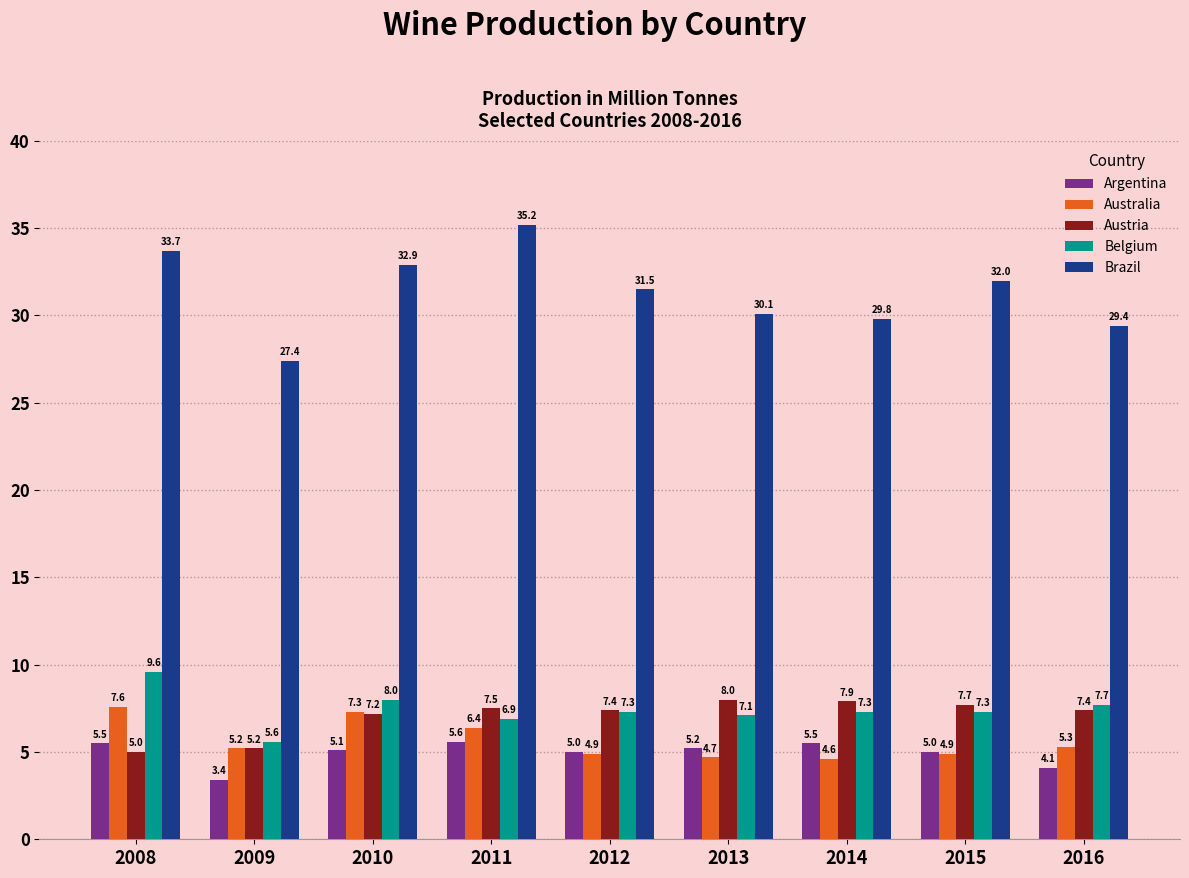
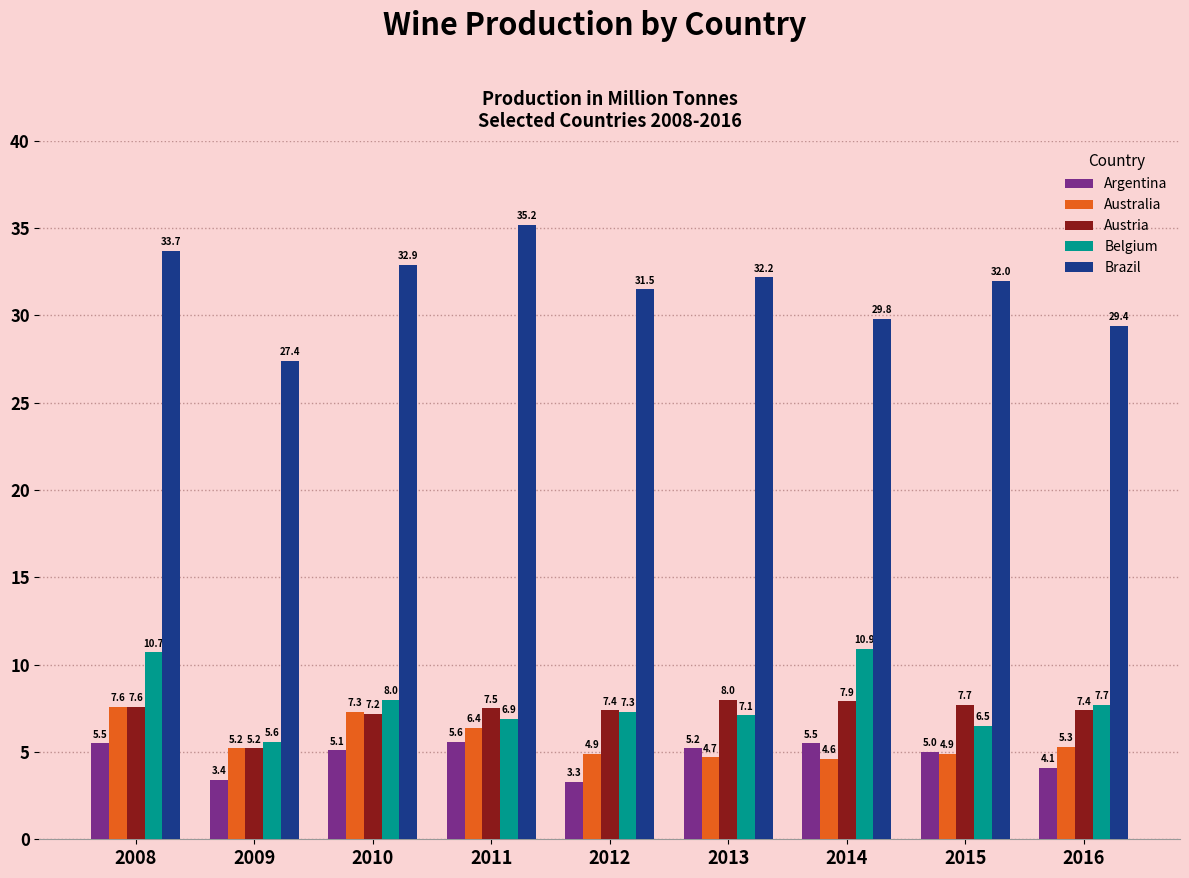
  {
    "Argentina": {
      "2008": 5.5,
      "2009": 3.4,
      "2010": 5.1,
      "2011": 5.6,
-     "2012": 5.0,
+     "2012": 3.3,
      "2013": 5.2,
      "2014": 5.5,
      "2015": 5.0,
      "2016": 4.1
    },
    "Australia": {
      "2008": 7.6,
      "2009": 5.2,
      "2010": 7.3,
      "2011": 6.4,
      "2012": 4.9,
      "2013": 4.7,
      "2014": 4.6,
      "2015": 4.9,
      "2016": 5.3
    },
    "Austria": {
-     "2008": 5.0,
+     "2008": 7.6,
      "2009": 5.2,
      "2010": 7.2,
      "2011": 7.5,
      "2012": 7.4,
      "2013": 8.0,
      "2014": 7.9,
      "2015": 7.7,
      "2016": 7.4
    },
    "Belgium": {
-     "2008": 9.6,
+     "2008": 10.7,
      "2009": 5.6,
      "2010": 8.0,
      "2011": 6.9,
      "2012": 7.3,
      "2013": 7.1,
-     "2014": 7.3,
-     "2015": 7.3,
+     "2014": 10.9,
+     "2015": 6.5,
      "2016": 7.7
    },
    "Brazil": {
      "2008": 33.7,
      "2009": 27.4,
      "2010": 32.9,
      "2011": 35.2,
      "2012": 31.5,
-     "2013": 30.1,
+     "2013": 32.2,
      "2014": 29.8,
      "2015": 32.0,
      "2016": 29.4
    }
  }
